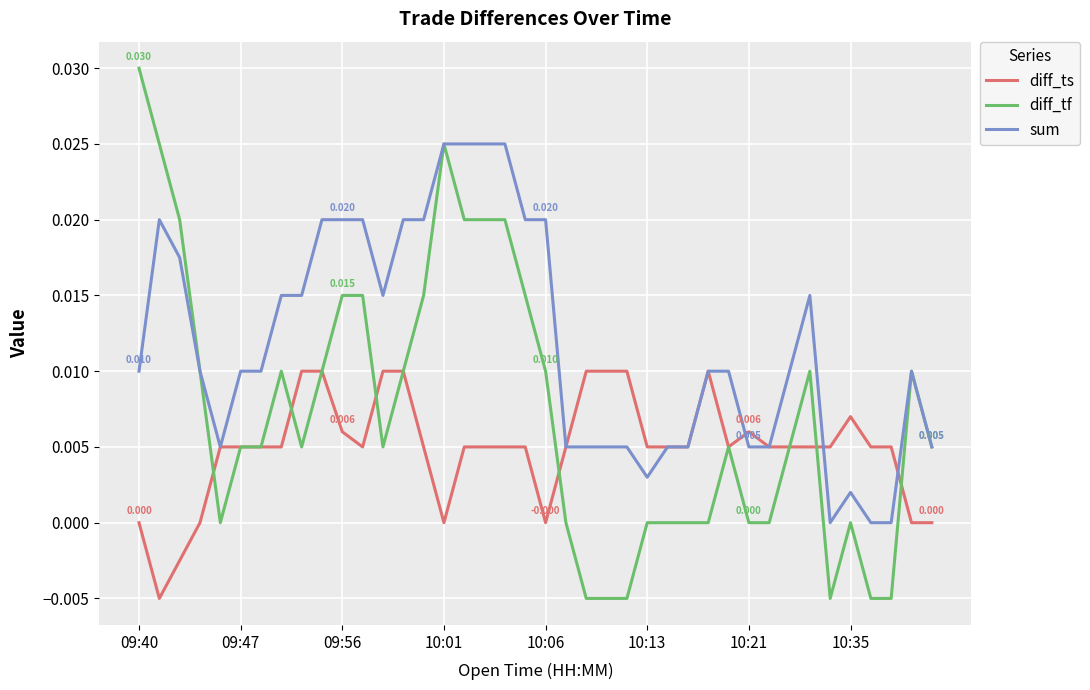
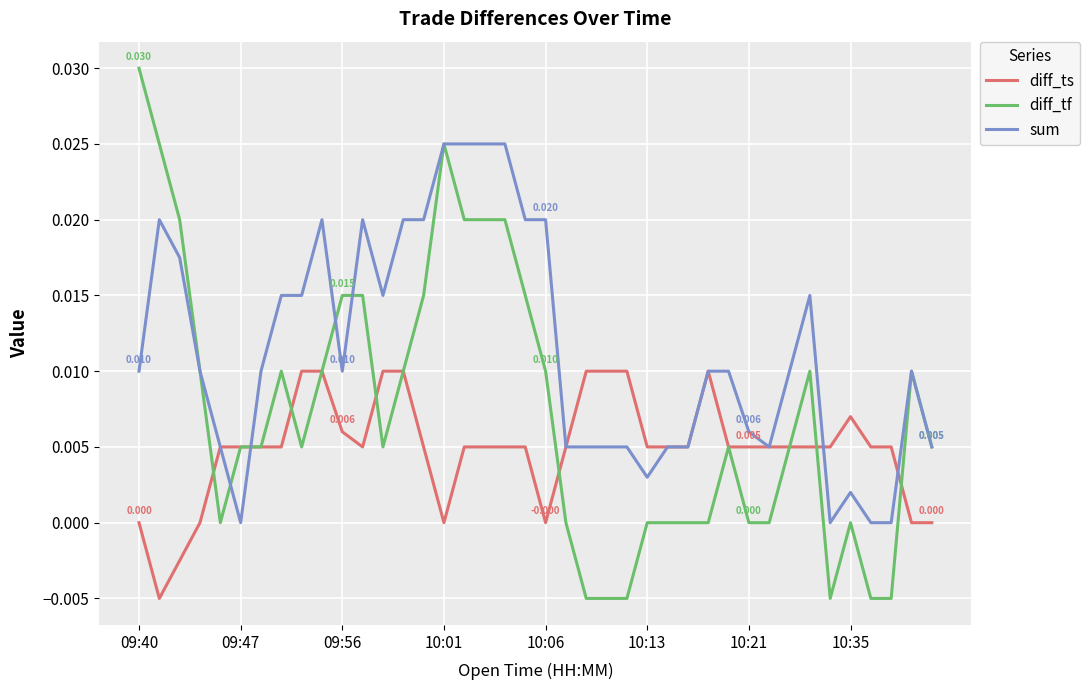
  {
    "diff_ts": {
      "09:40": 0.000,
      "09:56": 0.006,
      "10:06": -0.000,
-     "10:21": 0.006
+     "10:21": 0.005
    },
    "diff_tf": {
      "09:40": 0.030,
      "09:56": 0.015,
      "10:06": 0.010,
      "10:21": 0.000
    },
    "sum": {
      "09:40": 0.010,
-     "09:47": 0.01,
-     "09:56": 0.020,
+     "09:47": 0.00,
+     "09:56": 0.010,
      "10:06": 0.020,
-     "10:21": 0.005
+     "10:21": 0.006
    }
  }
